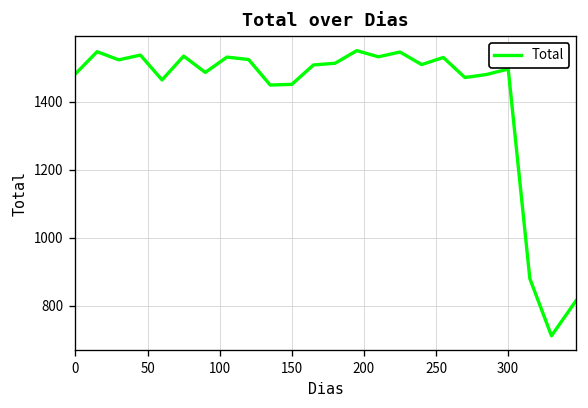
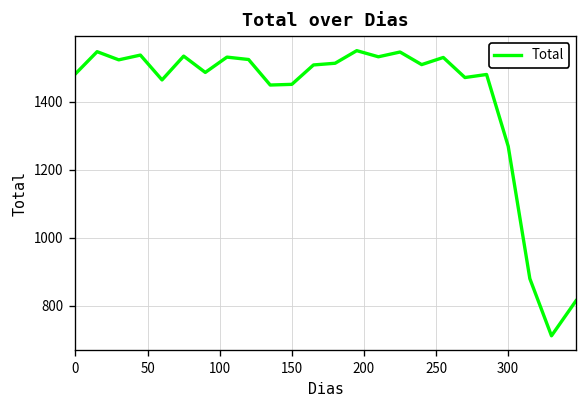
  {
    "0": 1480,
    "150": 1450,
-   "300": 1500
+   "300": 1270
  }
